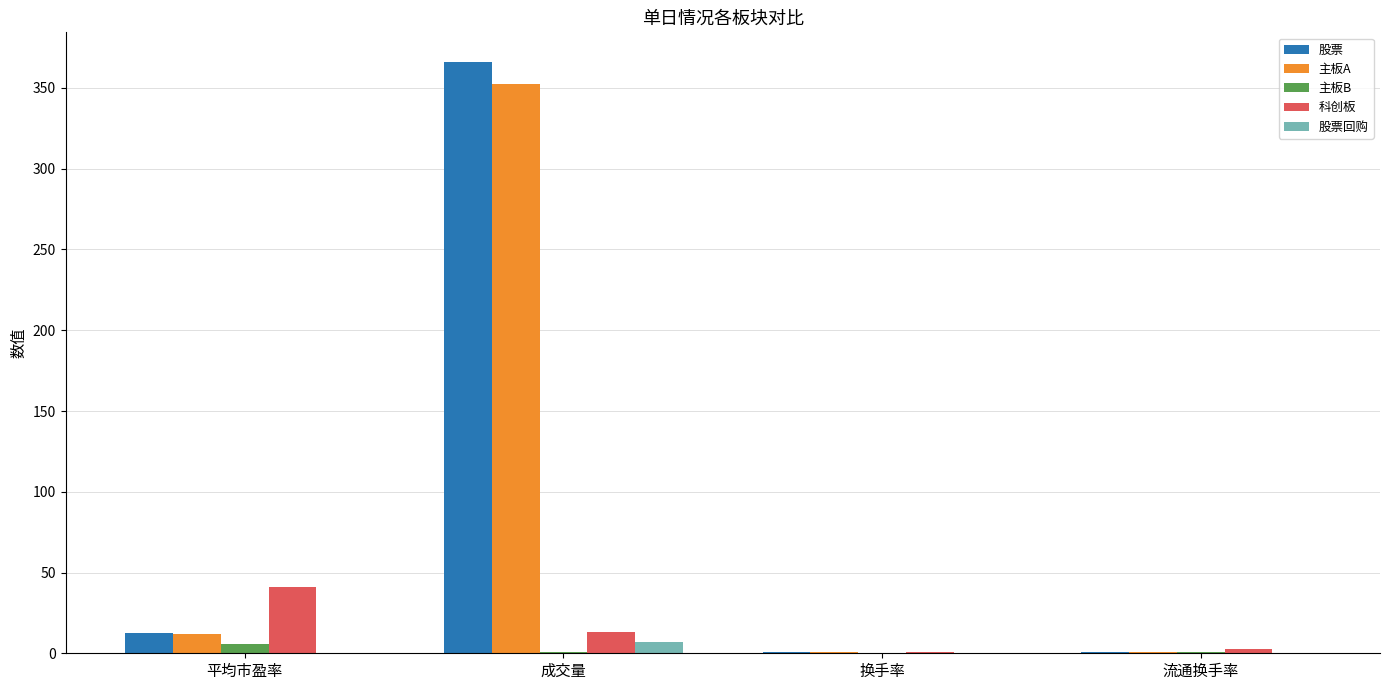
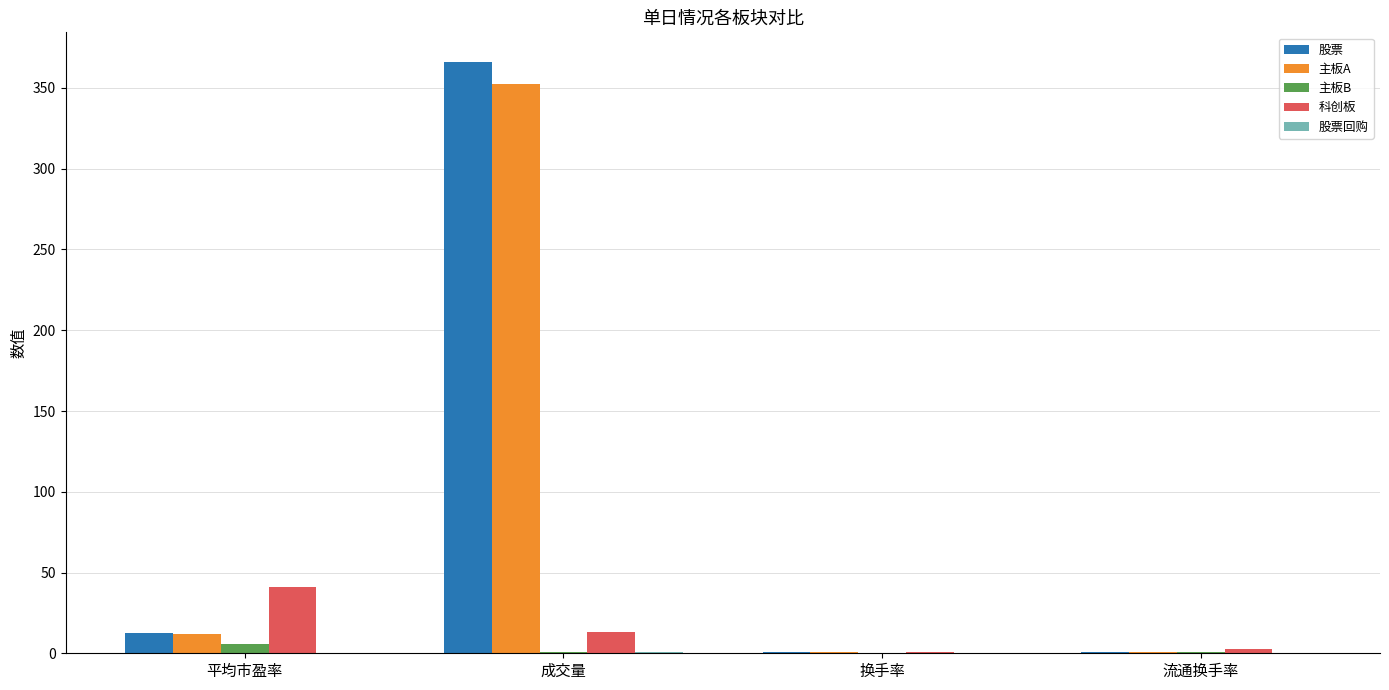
  {
    "股票": {
      "平均市盈率": 13,
      "成交量": 366
    },
    "主板A": {
      "平均市盈率": 12,
      "成交量": 352
    },
    "主板B": {
      "平均市盈率": 6
    },
    "科创板": {
      "平均市盈率": 41,
      "成交量": 13,
      "流通换手率": 3
    },
    "股票回购": {
      "平均市盈率": 0,
-     "成交量": 7,
+     "成交量": 1,
      "换手率": 0,
      "流通换手率": 0
    }
  }
